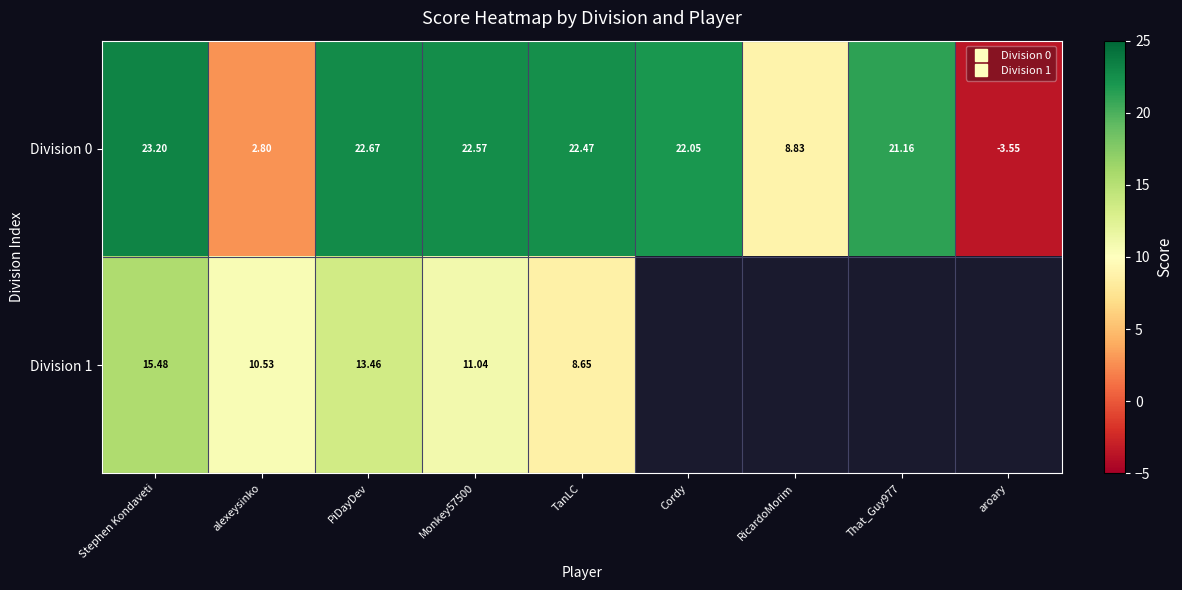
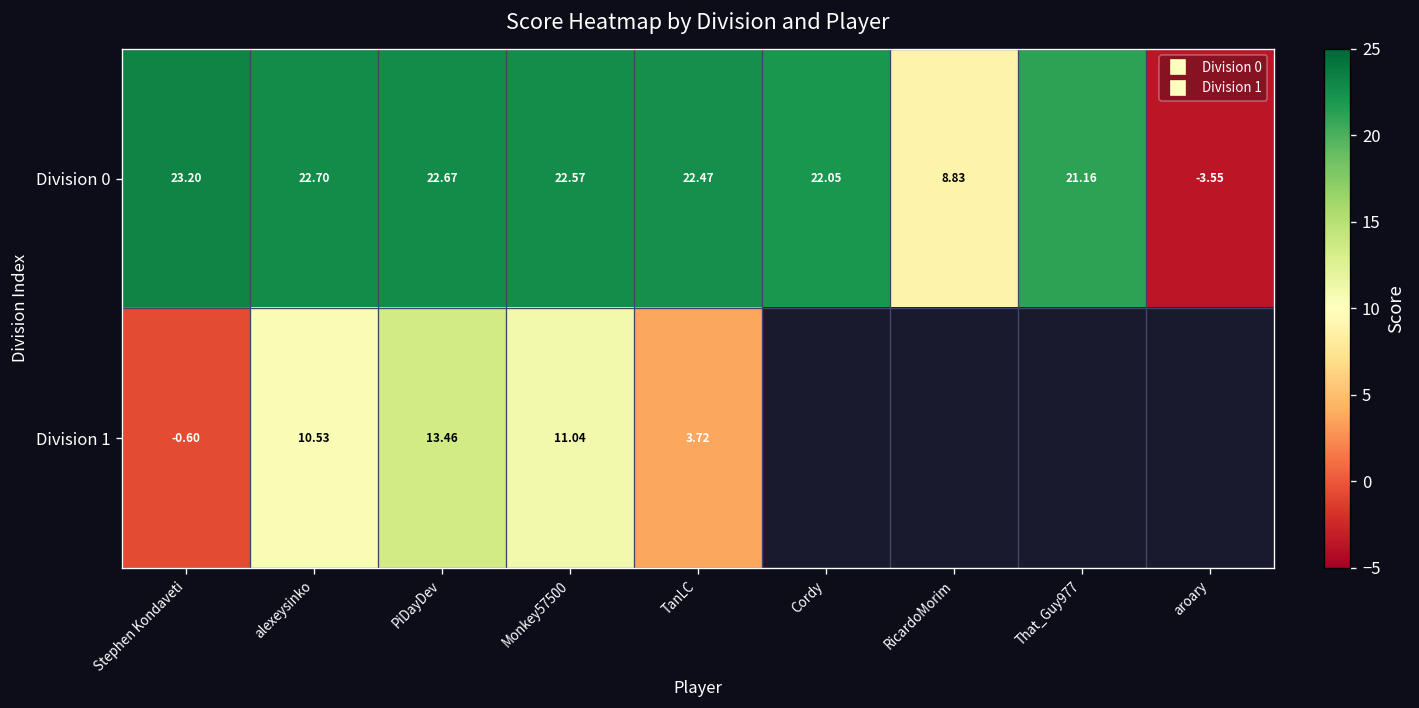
  {
    "Division 0": {
      "Stephen Kondaveti": 23.20,
-     "alexeysinko": 2.80,
+     "alexeysinko": 22.70,
      "PiDayDev": 22.67,
      "Monkey57500": 22.57,
      "TanLC": 22.47,
      "Cordy": 22.05,
      "RicardoMorim": 8.83,
      "That_Guy977": 21.16,
      "aroary": -3.55
    },
    "Division 1": {
-     "Stephen Kondaveti": 15.48,
+     "Stephen Kondaveti": -0.60,
      "alexeysinko": 10.53,
      "PiDayDev": 13.46,
      "Monkey57500": 11.04,
-     "TanLC": 8.65
+     "TanLC": 3.72
    }
  }
